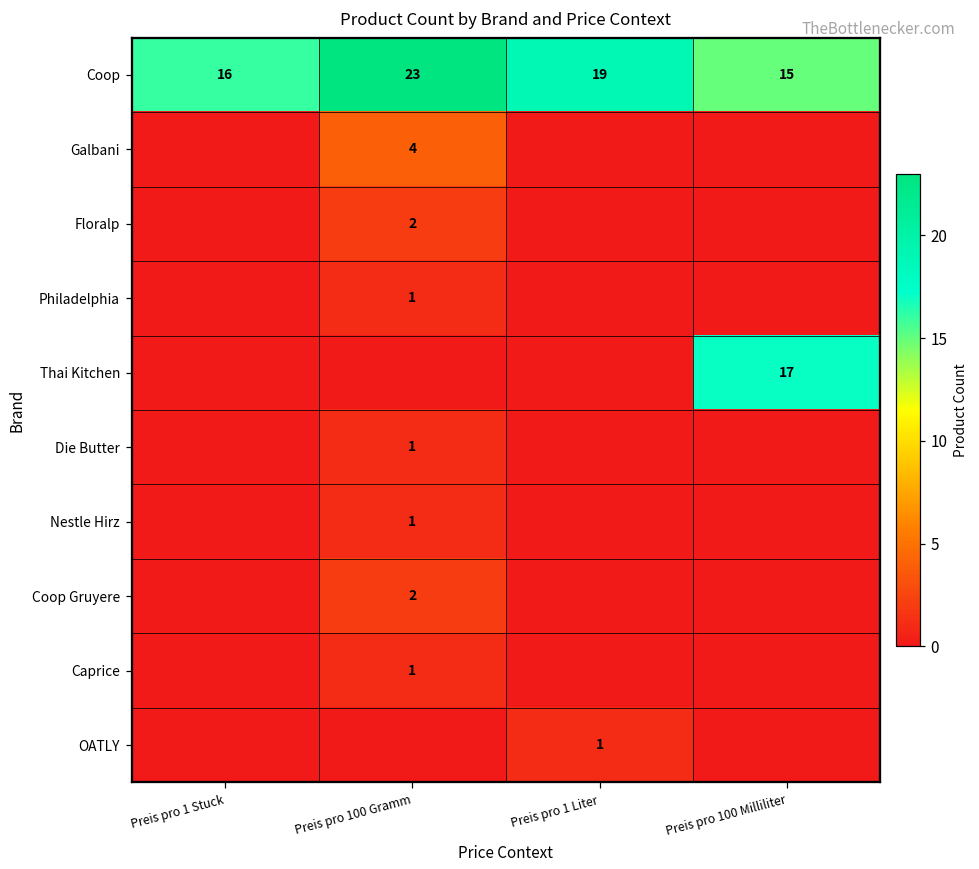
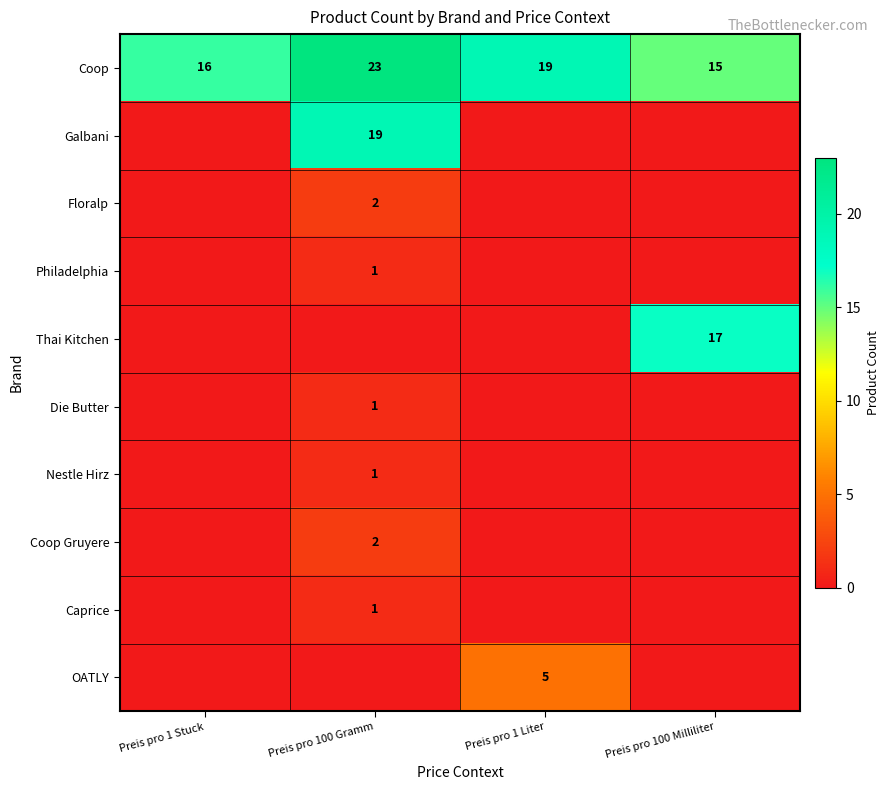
  {
    "Coop": {
      "Preis pro 1 Stuck": 16,
      "Preis pro 100 Gramm": 23,
      "Preis pro 1 Liter": 19,
      "Preis pro 100 Milliliter": 15
    },
    "Galbani": {
-     "Preis pro 100 Gramm": 4
+     "Preis pro 100 Gramm": 19
    },
    "Floralp": {
      "Preis pro 100 Gramm": 2
    },
    "Philadelphia": {
      "Preis pro 100 Gramm": 1
    },
    "Thai Kitchen": {
      "Preis pro 100 Milliliter": 17
    },
    "Die Butter": {
      "Preis pro 100 Gramm": 1
    },
    "Nestle Hirz": {
      "Preis pro 100 Gramm": 1
    },
    "Coop Gruyere": {
      "Preis pro 100 Gramm": 2
    },
    "Caprice": {
      "Preis pro 100 Gramm": 1
    },
    "OATLY": {
-     "Preis pro 1 Liter": 1
+     "Preis pro 1 Liter": 5
    }
  }
